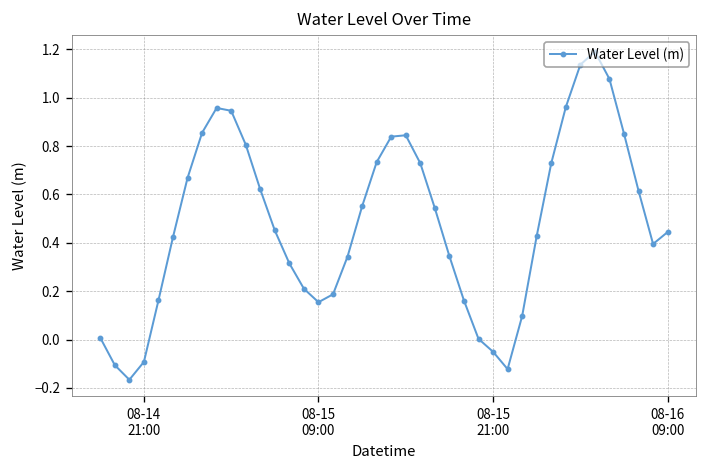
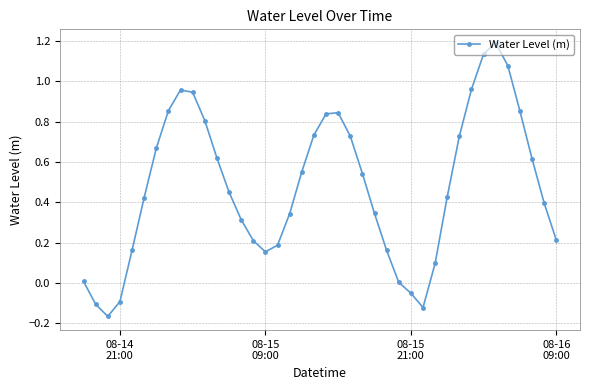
  {
    "08-14 21:00": -0.09,
    "08-15 09:00": 0.15,
    "08-15 21:00": -0.05,
-   "08-16 09:00": 0.44
+   "08-16 09:00": 0.21
  }
